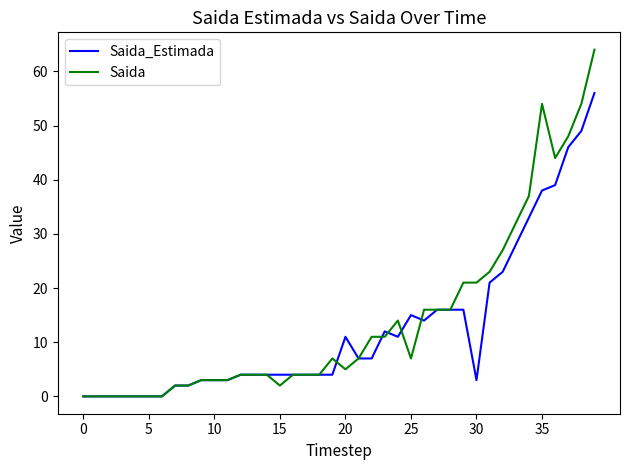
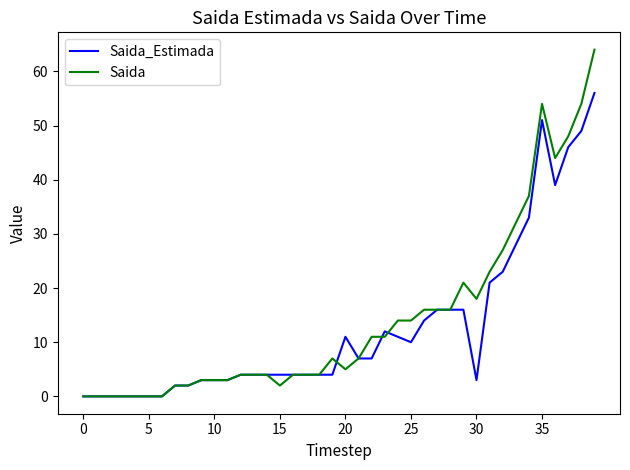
  {
    "Saida_Estimada": {
      "15": 4,
      "20": 11,
-     "25": 15,
+     "25": 10,
      "30": 3,
-     "35": 38
+     "35": 51
    },
    "Saida": {
      "15": 2,
      "20": 5,
-     "25": 7,
-     "30": 21,
+     "25": 14,
+     "30": 18,
      "35": 54
    }
  }
